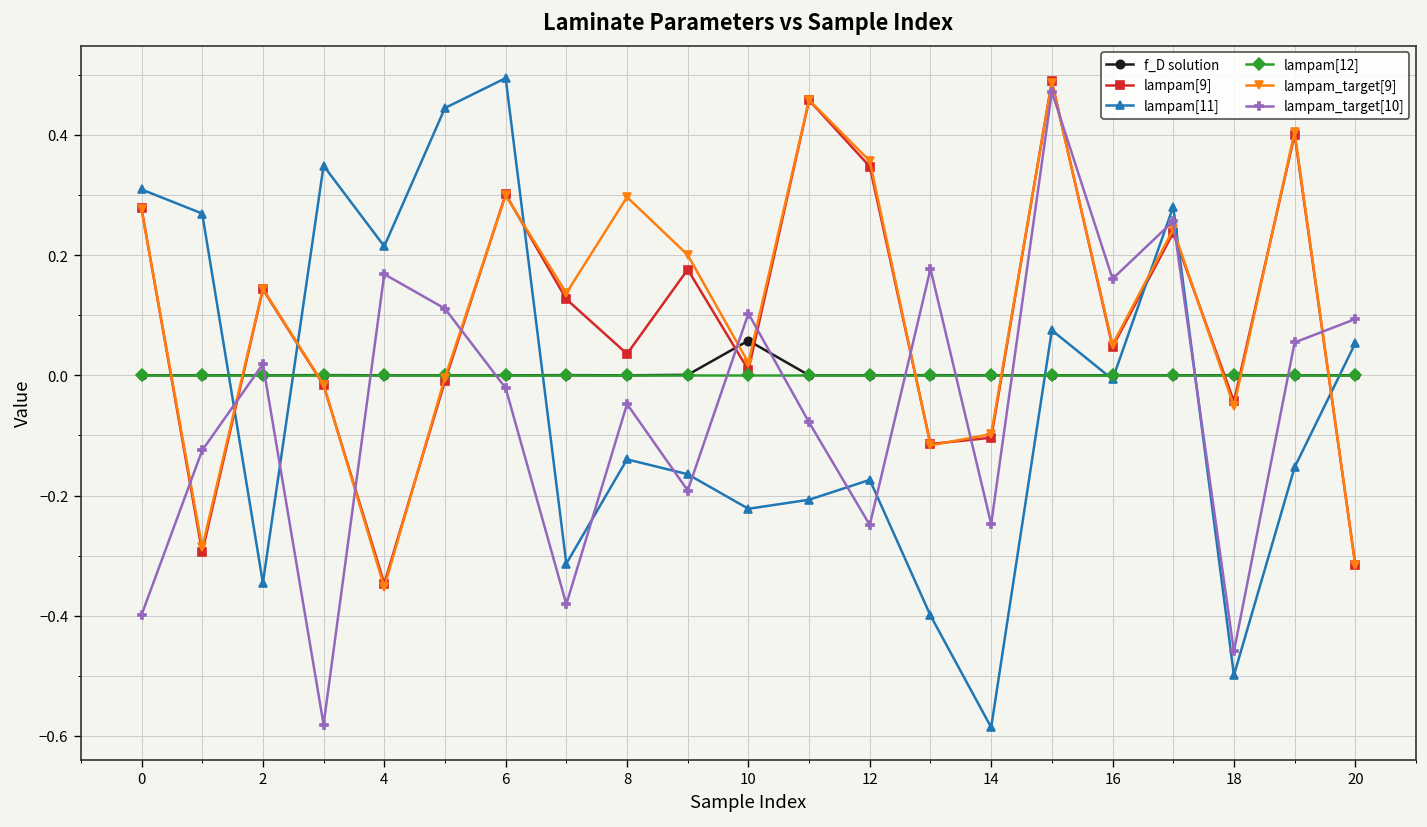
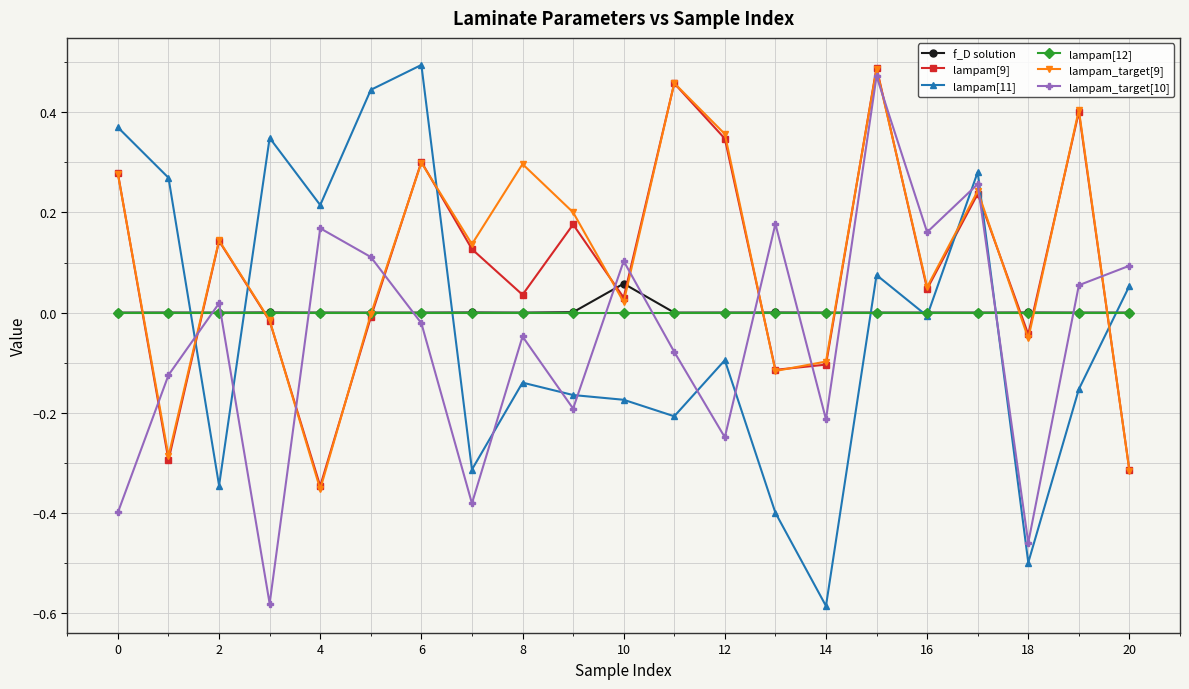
  {
    "f_D solution": {
      "10": 0.06
    },
    "lampam[9]": {
      "4": -0.35,
      "8": 0.04,
-     "10": 0.01,
+     "10": 0.03,
      "12": 0.35,
      "14": -0.10,
      "18": -0.04
    },
    "lampam[11]": {
-     "0": 0.31,
+     "0": 0.37,
      "2": -0.35,
      "4": 0.21,
      "6": 0.49,
      "8": -0.14,
-     "10": -0.22,
-     "12": -0.17,
+     "10": -0.17,
+     "12": -0.10,
      "14": -0.59,
      "16": -0.01,
      "18": -0.50,
      "20": 0.05
    },
    "lampam[12]": {
      "10": 0.00
    },
    "lampam_target[9]": {
      "4": -0.35,
      "8": 0.30,
      "10": 0.02,
      "12": 0.36,
      "14": -0.10,
      "18": -0.05
    },
    "lampam_target[10]": {
      "0": -0.40,
      "2": 0.02,
      "4": 0.17,
      "6": -0.02,
      "8": -0.05,
      "10": 0.10,
      "12": -0.25,
-     "14": -0.25,
+     "14": -0.21,
      "16": 0.16,
      "18": -0.46,
      "20": 0.09
    }
  }
